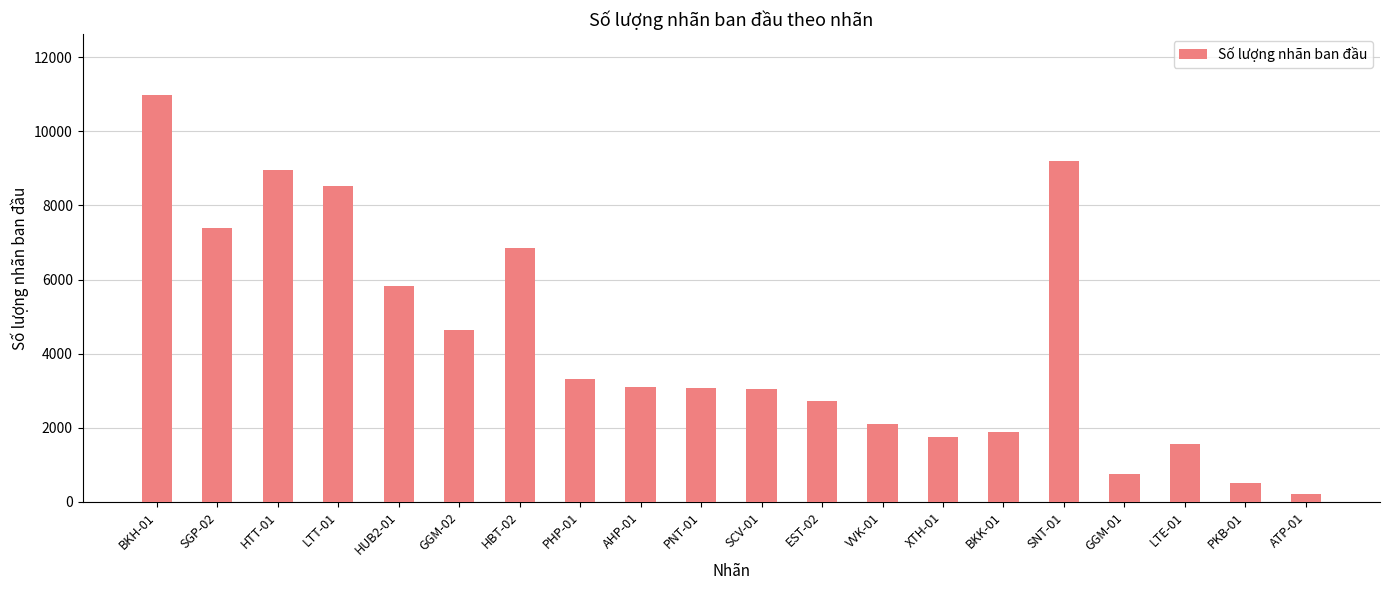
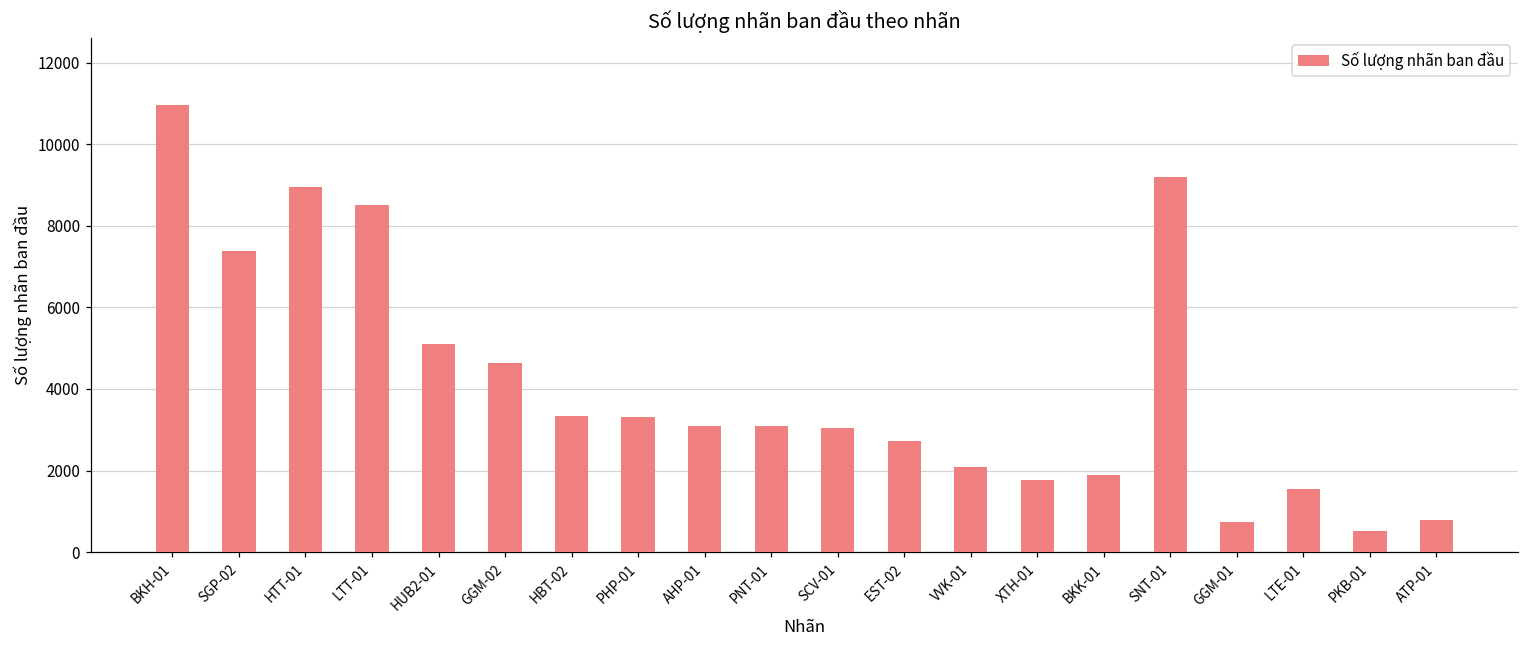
  {
    "BKH-01": 11000,
    "SGP-02": 7400,
    "HTT-01": 9000,
    "LTT-01": 8500,
-   "HUB2-01": 5800,
+   "HUB2-01": 5100,
    "GGM-02": 4600,
-   "HBT-02": 6900,
+   "HBT-02": 3300,
    "PHP-01": 3300,
    "AHP-01": 3100,
    "PNT-01": 3100,
    "SCV-01": 3000,
    "EST-02": 2700,
    "VVK-01": 2100,
    "XTH-01": 1800,
    "BKK-01": 1900,
    "SNT-01": 9200,
    "GGM-01": 700,
    "LTE-01": 1600,
    "PKB-01": 500,
-   "ATP-01": 200
+   "ATP-01": 800
  }
